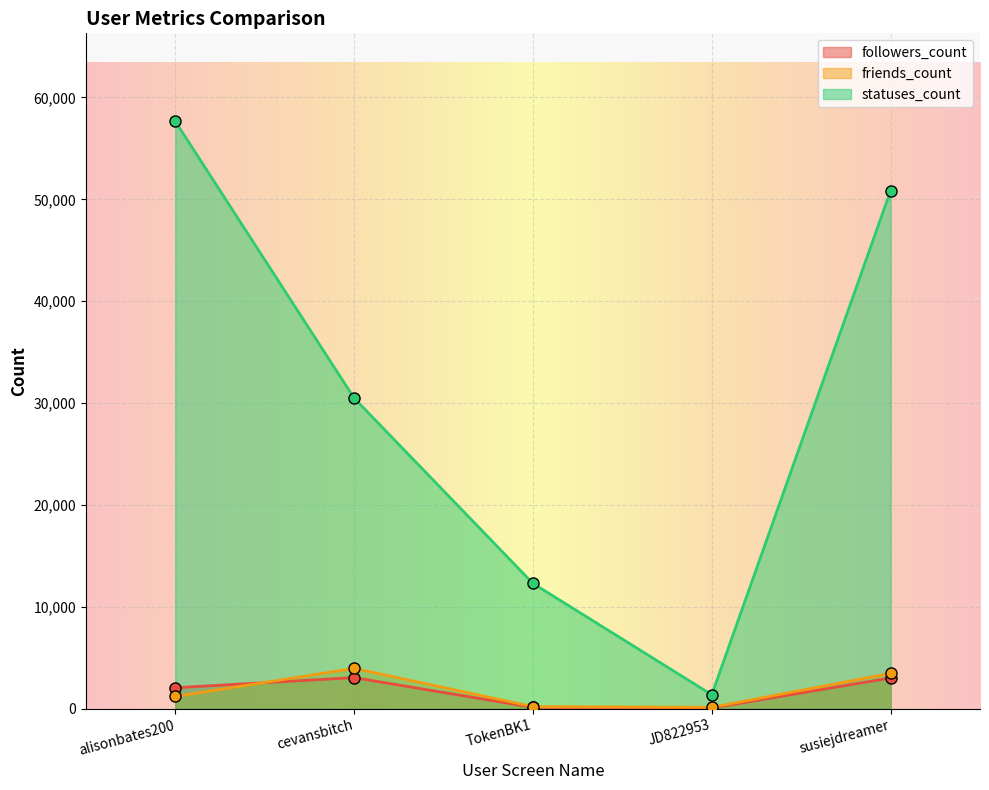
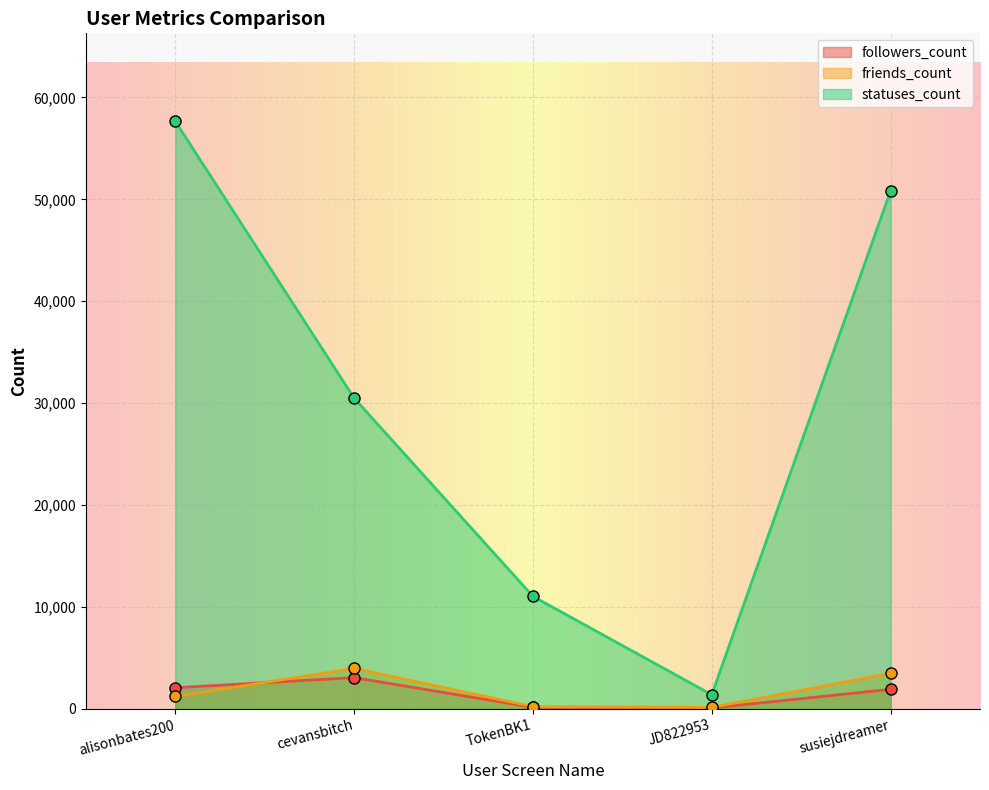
  {
    "followers_count": {
      "alisonbates200": "2,100",
      "cevansbitch": "3,100",
-     "susiejdreamer": "3,000"
+     "susiejdreamer": "1,900"
    },
    "friends_count": {
      "alisonbates200": "1,200",
      "cevansbitch": "4,000",
      "susiejdreamer": "3,500"
    },
    "statuses_count": {
      "alisonbates200": "57,600",
      "cevansbitch": "30,500",
-     "TokenBK1": "12,300",
+     "TokenBK1": "11,000",
      "JD822953": "1,400",
      "susiejdreamer": "50,800"
    }
  }
